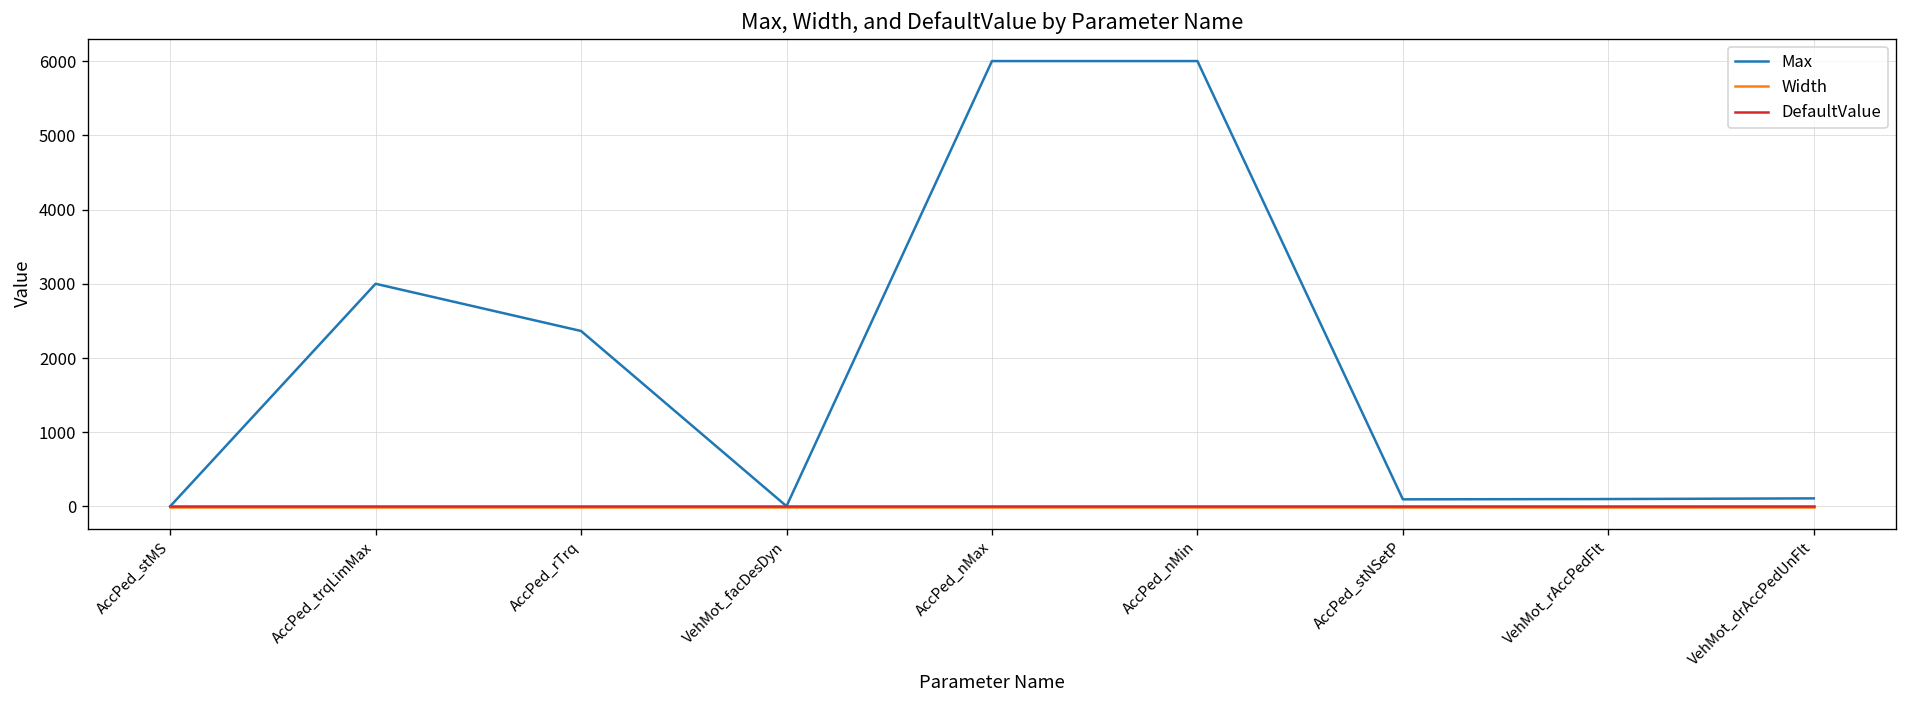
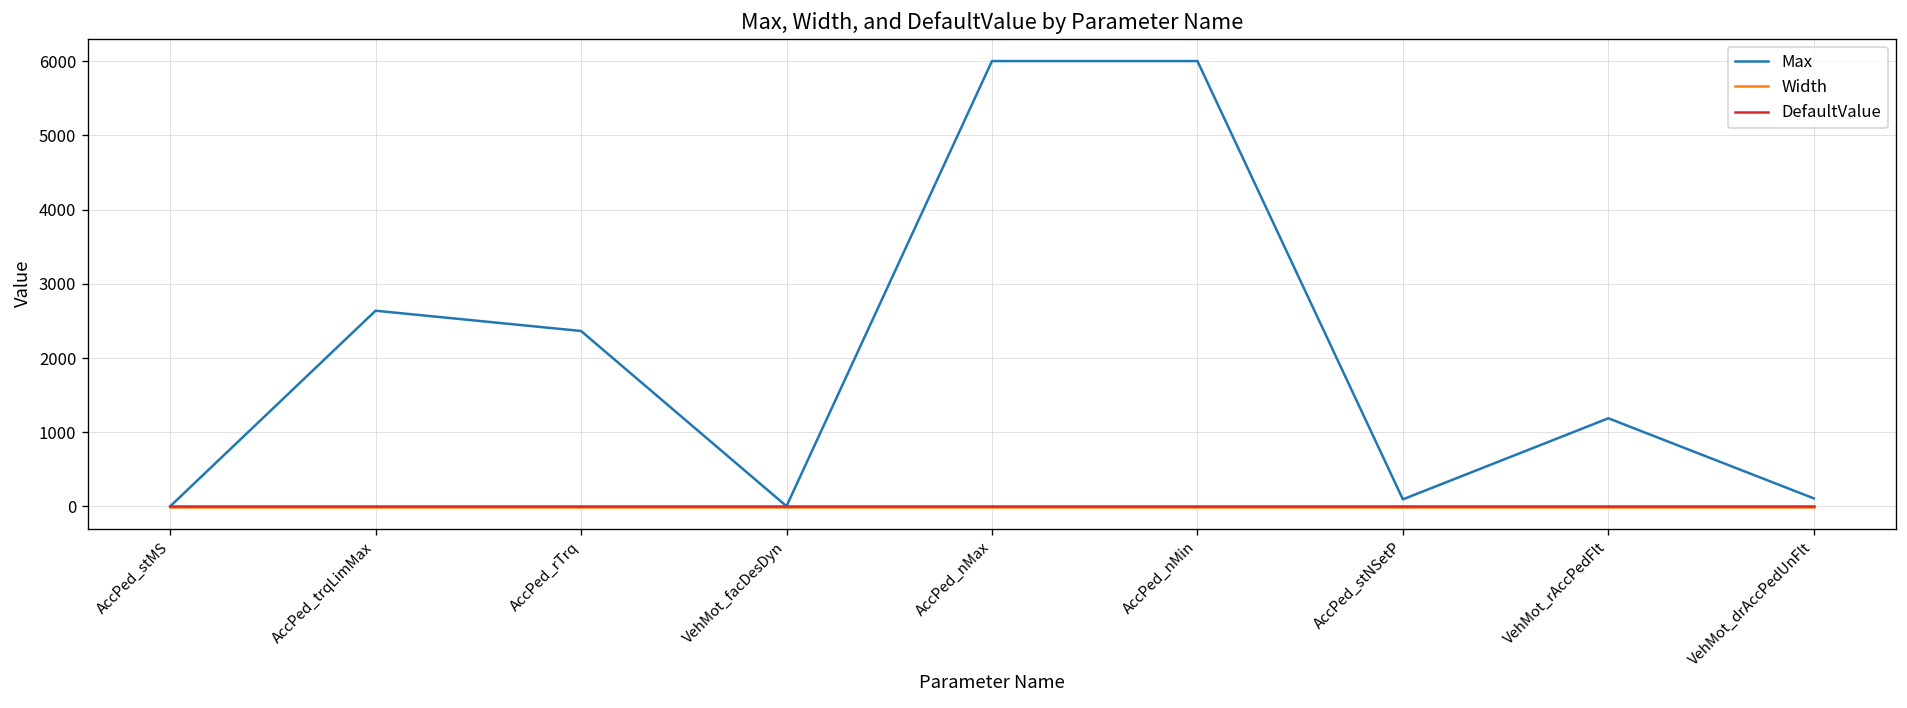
  {
    "Max": {
-     "AccPed_trqLimMax": 3000,
+     "AccPed_trqLimMax": 2600,
      "AccPed_rTrq": 2400,
      "AccPed_nMax": 6000,
      "AccPed_nMin": 6000,
      "AccPed_stNSetP": 100,
-     "VehMot_rAccPedFlt": 100,
+     "VehMot_rAccPedFlt": 1200,
      "VehMot_drAccPedUnFlt": 100
    },
    "DefaultValue": {
      "AccPed_trqLimMax": 0,
      "AccPed_rTrq": 0,
      "AccPed_nMax": 0,
      "AccPed_nMin": 0,
      "AccPed_stNSetP": 0,
      "VehMot_rAccPedFlt": 0,
      "VehMot_drAccPedUnFlt": 0
    }
  }
